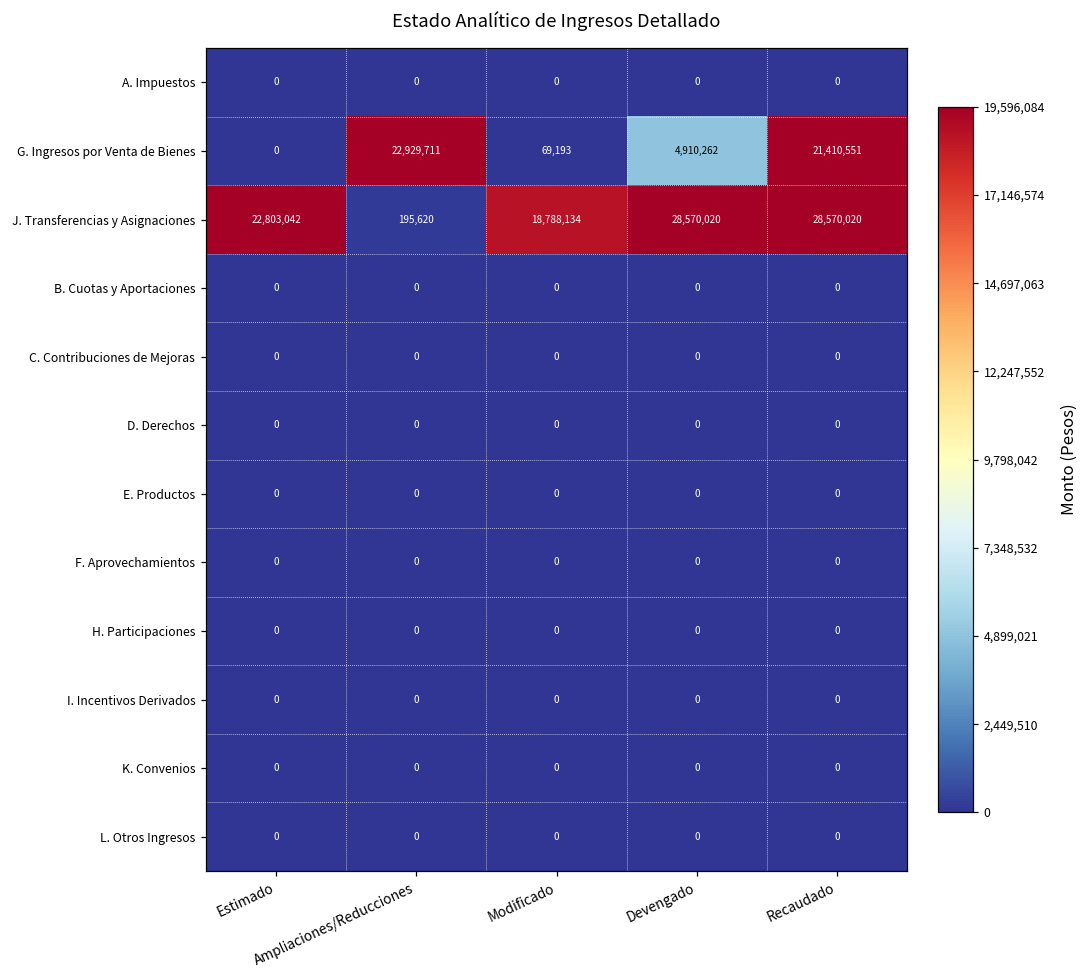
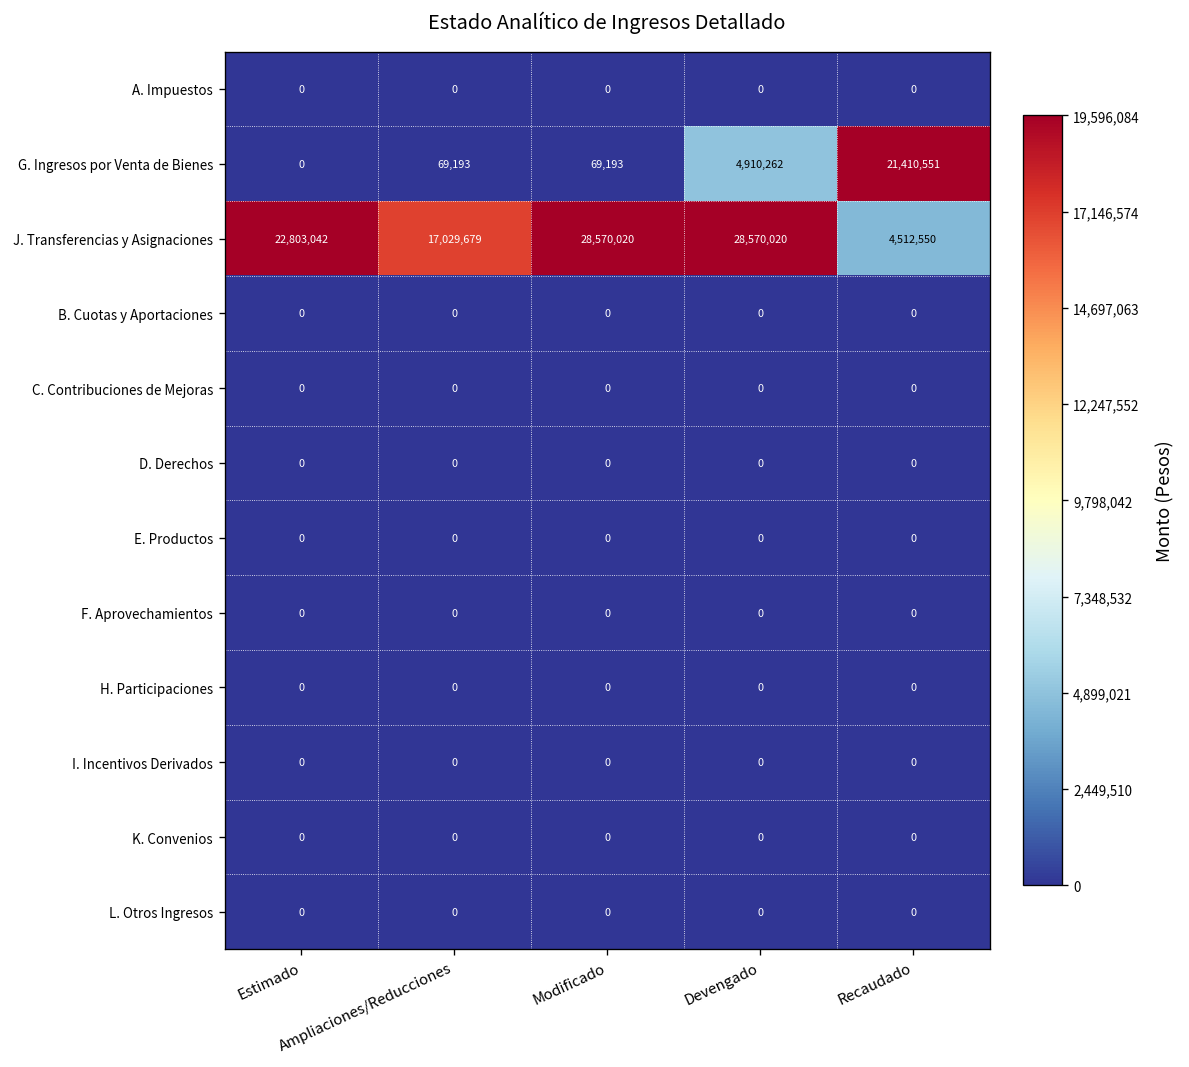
  {
    "A. Impuestos": {
      "Estimado": "0",
      "Ampliaciones/Reducciones": "0",
      "Modificado": "0",
      "Devengado": "0",
      "Recaudado": "0"
    },
    "G. Ingresos por Venta de Bienes": {
      "Estimado": "0",
-     "Ampliaciones/Reducciones": "22,929,711",
+     "Ampliaciones/Reducciones": "69,193",
      "Modificado": "69,193",
      "Devengado": "4,910,262",
      "Recaudado": "21,410,551"
    },
    "J. Transferencias y Asignaciones": {
      "Estimado": "22,803,042",
-     "Ampliaciones/Reducciones": "195,620",
-     "Modificado": "18,788,134",
+     "Ampliaciones/Reducciones": "17,029,679",
+     "Modificado": "28,570,020",
      "Devengado": "28,570,020",
-     "Recaudado": "28,570,020"
+     "Recaudado": "4,512,550"
    },
    "B. Cuotas y Aportaciones": {
      "Estimado": "0",
      "Ampliaciones/Reducciones": "0",
      "Modificado": "0",
      "Devengado": "0",
      "Recaudado": "0"
    },
    "C. Contribuciones de Mejoras": {
      "Estimado": "0",
      "Ampliaciones/Reducciones": "0",
      "Modificado": "0",
      "Devengado": "0",
      "Recaudado": "0"
    },
    "D. Derechos": {
      "Estimado": "0",
      "Ampliaciones/Reducciones": "0",
      "Modificado": "0",
      "Devengado": "0",
      "Recaudado": "0"
    },
    "E. Productos": {
      "Estimado": "0",
      "Ampliaciones/Reducciones": "0",
      "Modificado": "0",
      "Devengado": "0",
      "Recaudado": "0"
    },
    "F. Aprovechamientos": {
      "Estimado": "0",
      "Ampliaciones/Reducciones": "0",
      "Modificado": "0",
      "Devengado": "0",
      "Recaudado": "0"
    },
    "H. Participaciones": {
      "Estimado": "0",
      "Ampliaciones/Reducciones": "0",
      "Modificado": "0",
      "Devengado": "0",
      "Recaudado": "0"
    },
    "I. Incentivos Derivados": {
      "Estimado": "0",
      "Ampliaciones/Reducciones": "0",
      "Modificado": "0",
      "Devengado": "0",
      "Recaudado": "0"
    },
    "K. Convenios": {
      "Estimado": "0",
      "Ampliaciones/Reducciones": "0",
      "Modificado": "0",
      "Devengado": "0",
      "Recaudado": "0"
    },
    "L. Otros Ingresos": {
      "Estimado": "0",
      "Ampliaciones/Reducciones": "0",
      "Modificado": "0",
      "Devengado": "0",
      "Recaudado": "0"
    }
  }
